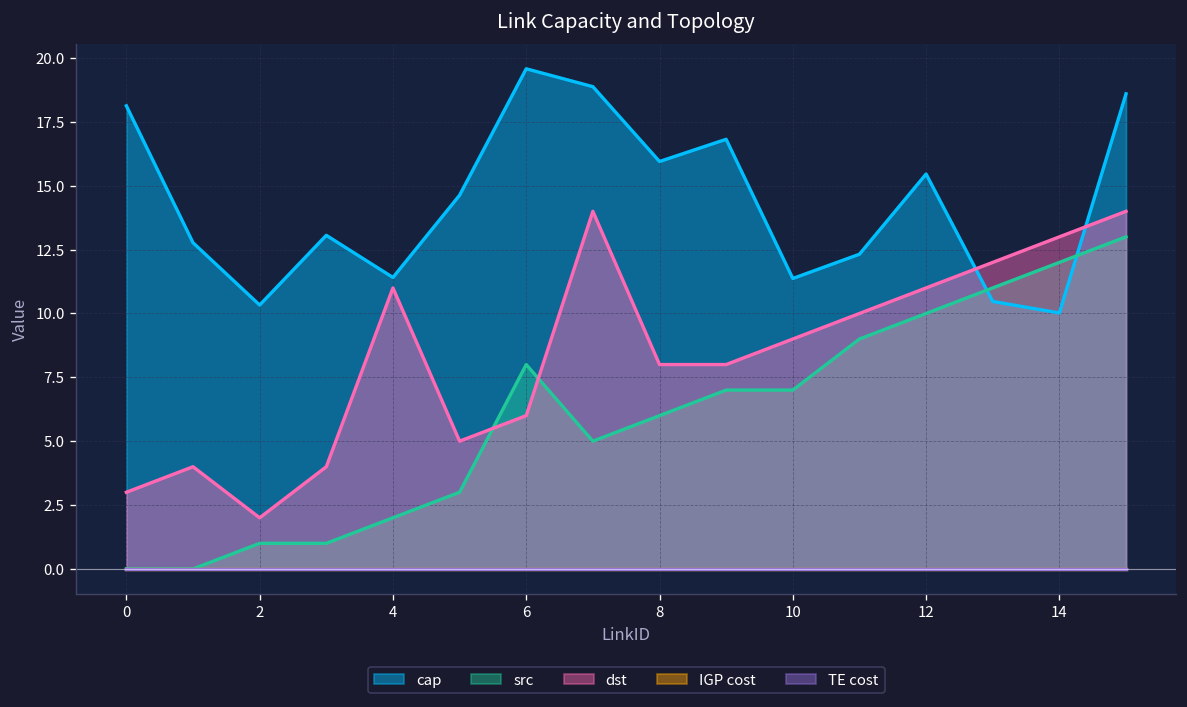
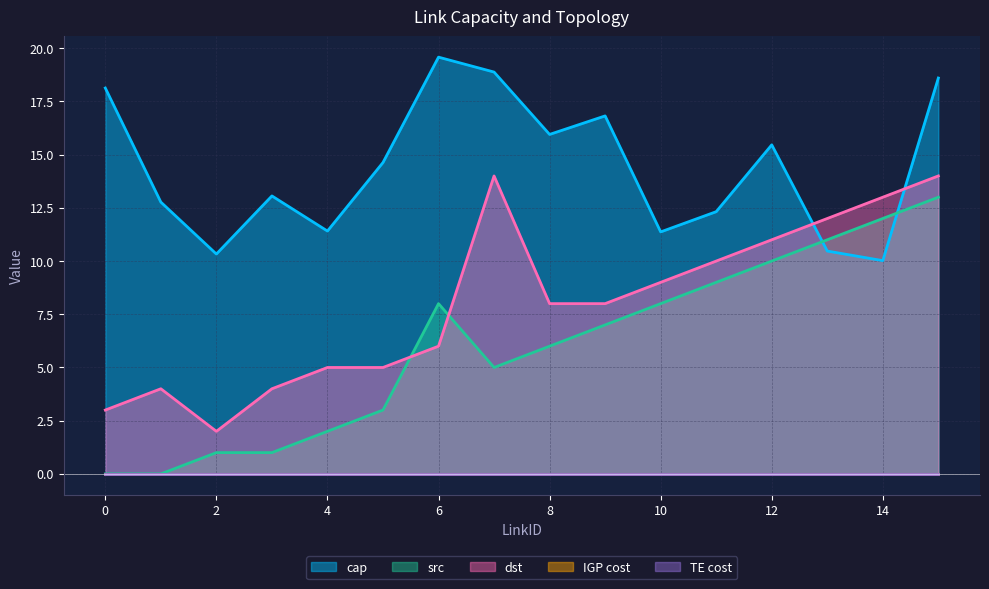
  {
    "cap": {
      "0": 18.1,
      "2": 10.3,
      "4": 11.4,
      "6": 19.6,
      "8": 16,
      "10": 11.4,
      "12": 15.5,
      "14": 10
    },
    "src": {
      "2": 1,
      "4": 2,
      "6": 8,
      "8": 6,
-     "10": 7,
+     "10": 8,
      "12": 10,
      "14": 12
    },
    "dst": {
      "0": 3,
      "2": 2,
-     "4": 11,
+     "4": 5,
      "6": 6,
      "8": 8,
      "10": 9,
      "12": 11,
      "14": 13
    },
    "TE cost": {
      "2": 0,
      "4": 0,
      "6": 0,
      "8": 0,
      "10": 0,
      "12": 0,
      "14": 0
    }
  }
